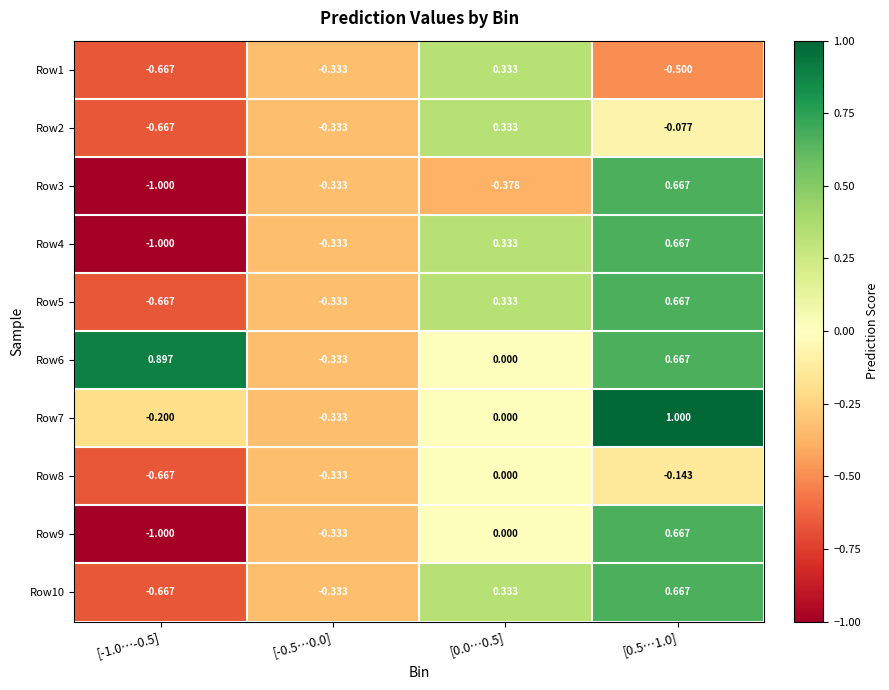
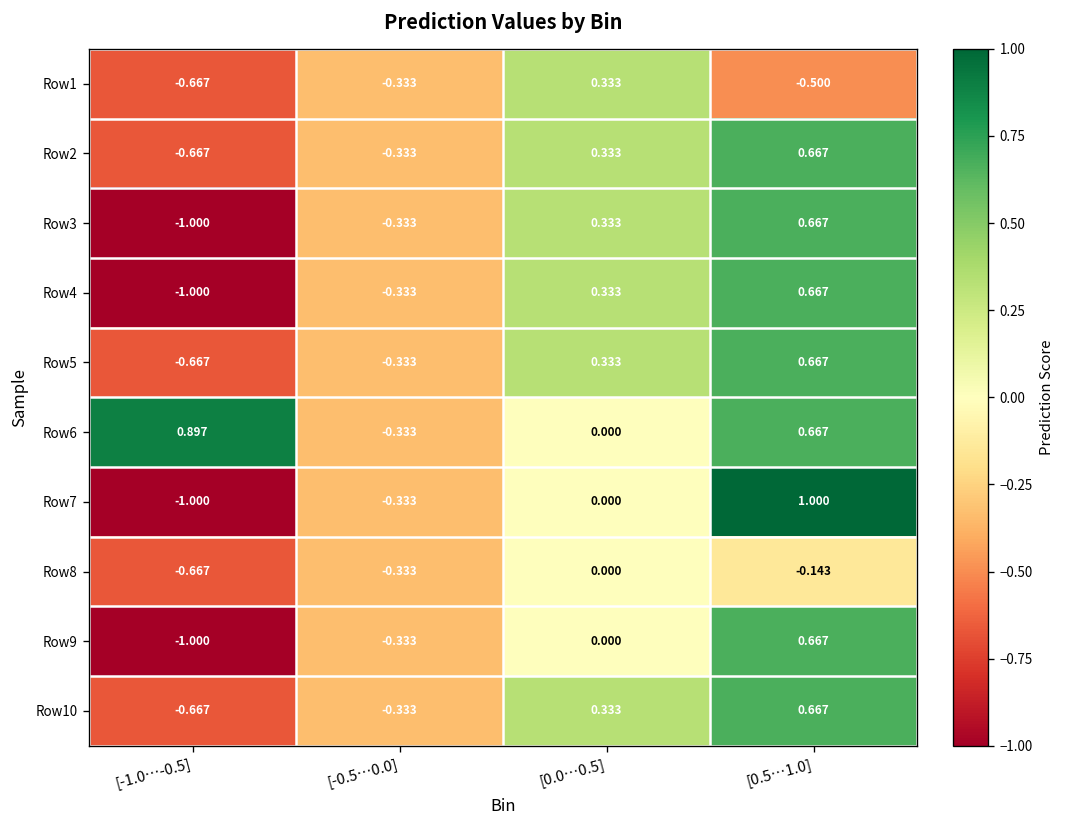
  {
    "Row1": {
      "[-1.0…-0.5]": -0.667,
      "[-0.5…0.0]": -0.333,
      "[0.0…0.5]": 0.333,
      "[0.5…1.0]": -0.500
    },
    "Row2": {
      "[-1.0…-0.5]": -0.667,
      "[-0.5…0.0]": -0.333,
      "[0.0…0.5]": 0.333,
-     "[0.5…1.0]": -0.077
+     "[0.5…1.0]": 0.667
    },
    "Row3": {
      "[-1.0…-0.5]": -1.000,
      "[-0.5…0.0]": -0.333,
-     "[0.0…0.5]": -0.378,
+     "[0.0…0.5]": 0.333,
      "[0.5…1.0]": 0.667
    },
    "Row4": {
      "[-1.0…-0.5]": -1.000,
      "[-0.5…0.0]": -0.333,
      "[0.0…0.5]": 0.333,
      "[0.5…1.0]": 0.667
    },
    "Row5": {
      "[-1.0…-0.5]": -0.667,
      "[-0.5…0.0]": -0.333,
      "[0.0…0.5]": 0.333,
      "[0.5…1.0]": 0.667
    },
    "Row6": {
      "[-1.0…-0.5]": 0.897,
      "[-0.5…0.0]": -0.333,
      "[0.0…0.5]": 0.000,
      "[0.5…1.0]": 0.667
    },
    "Row7": {
-     "[-1.0…-0.5]": -0.200,
+     "[-1.0…-0.5]": -1.000,
      "[-0.5…0.0]": -0.333,
      "[0.0…0.5]": 0.000,
      "[0.5…1.0]": 1.000
    },
    "Row8": {
      "[-1.0…-0.5]": -0.667,
      "[-0.5…0.0]": -0.333,
      "[0.0…0.5]": 0.000,
      "[0.5…1.0]": -0.143
    },
    "Row9": {
      "[-1.0…-0.5]": -1.000,
      "[-0.5…0.0]": -0.333,
      "[0.0…0.5]": 0.000,
      "[0.5…1.0]": 0.667
    },
    "Row10": {
      "[-1.0…-0.5]": -0.667,
      "[-0.5…0.0]": -0.333,
      "[0.0…0.5]": 0.333,
      "[0.5…1.0]": 0.667
    }
  }
